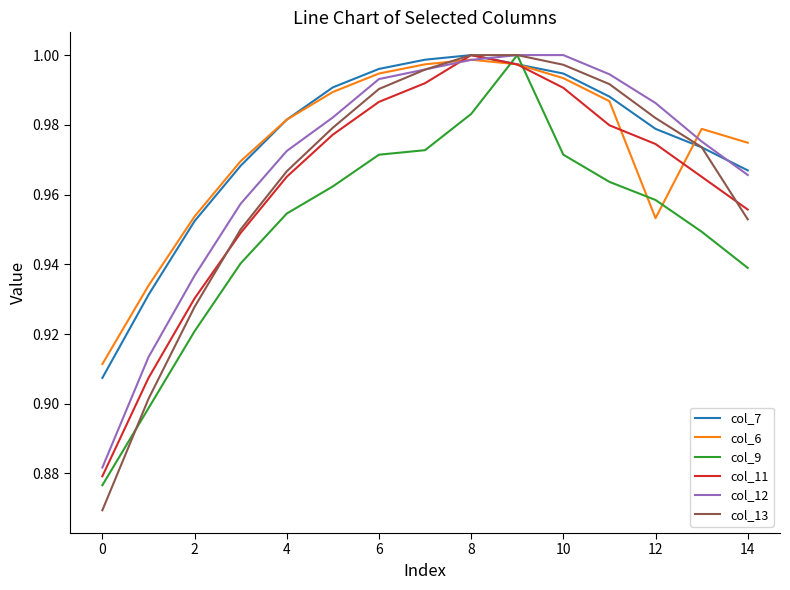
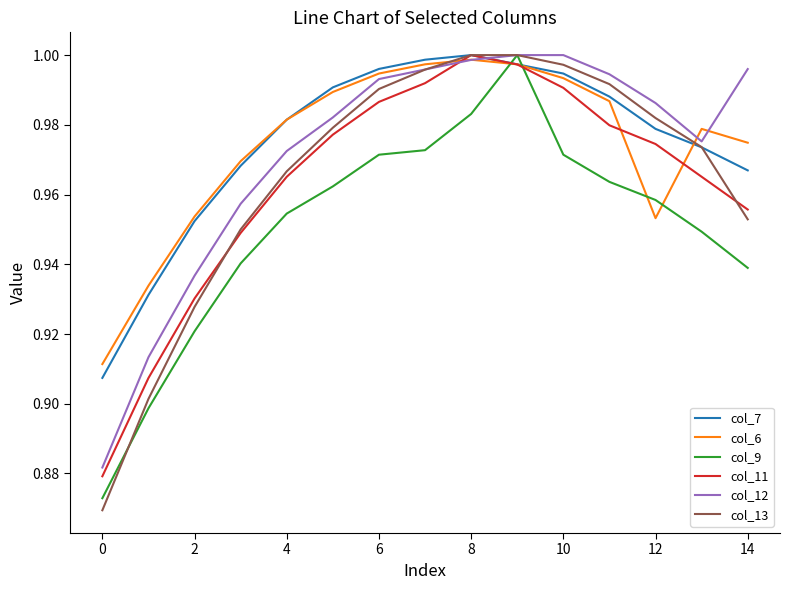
  {
    "col_7": {
      "0": 0.907,
      "2": 0.952,
      "6": 0.996,
      "10": 0.995,
      "12": 0.979,
      "14": 0.967
    },
    "col_6": {
      "0": 0.911,
      "2": 0.954,
      "6": 0.995,
      "10": 0.993,
      "12": 0.953,
      "14": 0.975
    },
    "col_9": {
-     "0": 0.877,
+     "0": 0.873,
      "2": 0.921,
      "4": 0.955,
      "6": 0.971,
      "8": 0.983,
      "10": 0.971,
      "12": 0.958,
      "14": 0.939
    },
    "col_11": {
      "0": 0.879,
      "2": 0.930,
      "4": 0.965,
      "6": 0.987,
      "10": 0.991,
      "12": 0.974,
      "14": 0.956
    },
    "col_12": {
      "0": 0.882,
      "2": 0.937,
      "4": 0.972,
      "6": 0.993,
      "10": 1.000,
      "12": 0.986,
-     "14": 0.966
+     "14": 0.996
    },
    "col_13": {
      "0": 0.869,
      "2": 0.928,
      "4": 0.967,
      "6": 0.990,
      "10": 0.997,
      "12": 0.982,
      "14": 0.953
    }
  }
